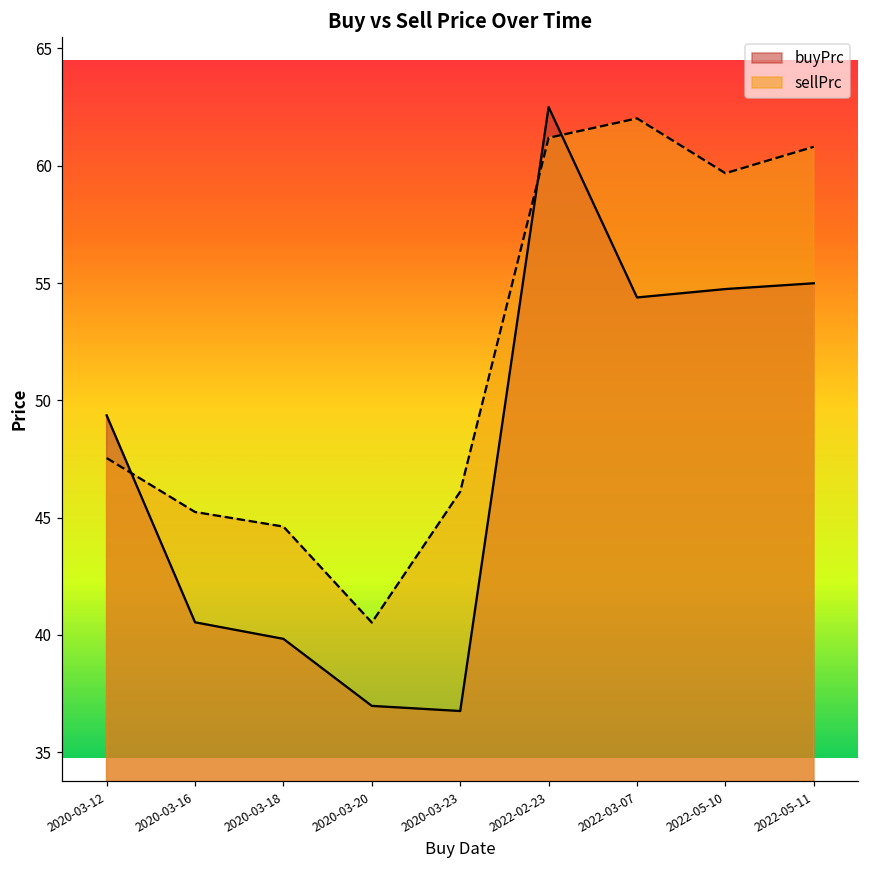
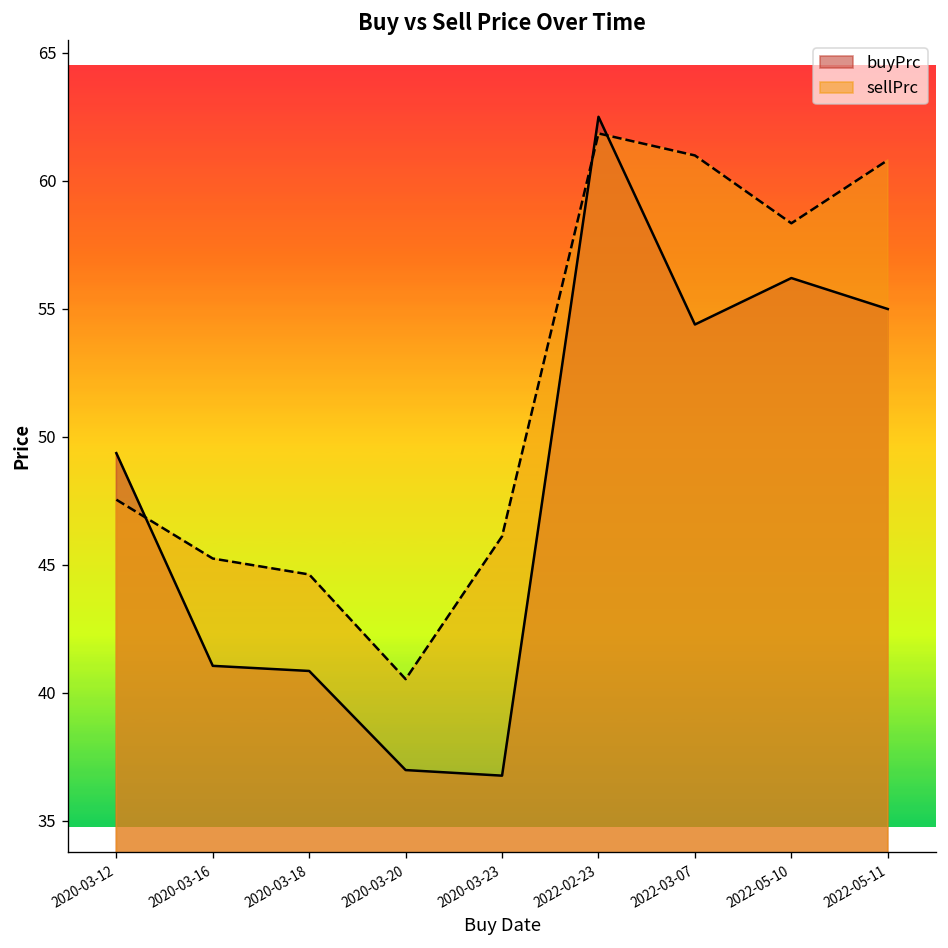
  {
    "buyPrc": {
      "2020-03-12": 49.4,
-     "2020-03-16": 40.5,
-     "2020-03-18": 39.8,
+     "2020-03-16": 41.0,
+     "2020-03-18": 40.8,
      "2020-03-20": 37.0,
      "2020-03-23": 36.8,
      "2022-02-23": 62.5,
      "2022-03-07": 54.4,
-     "2022-05-10": 54.7,
+     "2022-05-10": 56.2,
      "2022-05-11": 55.0
    },
    "sellPrc": {
      "2020-03-12": 47.5,
      "2020-03-16": 45.2,
      "2020-03-18": 44.6,
      "2020-03-20": 40.5,
      "2020-03-23": 46.1,
-     "2022-02-23": 61.2,
-     "2022-03-07": 62.0,
-     "2022-05-10": 59.7,
+     "2022-02-23": 61.9,
+     "2022-03-07": 61.0,
+     "2022-05-10": 58.3,
      "2022-05-11": 60.8
    }
  }
